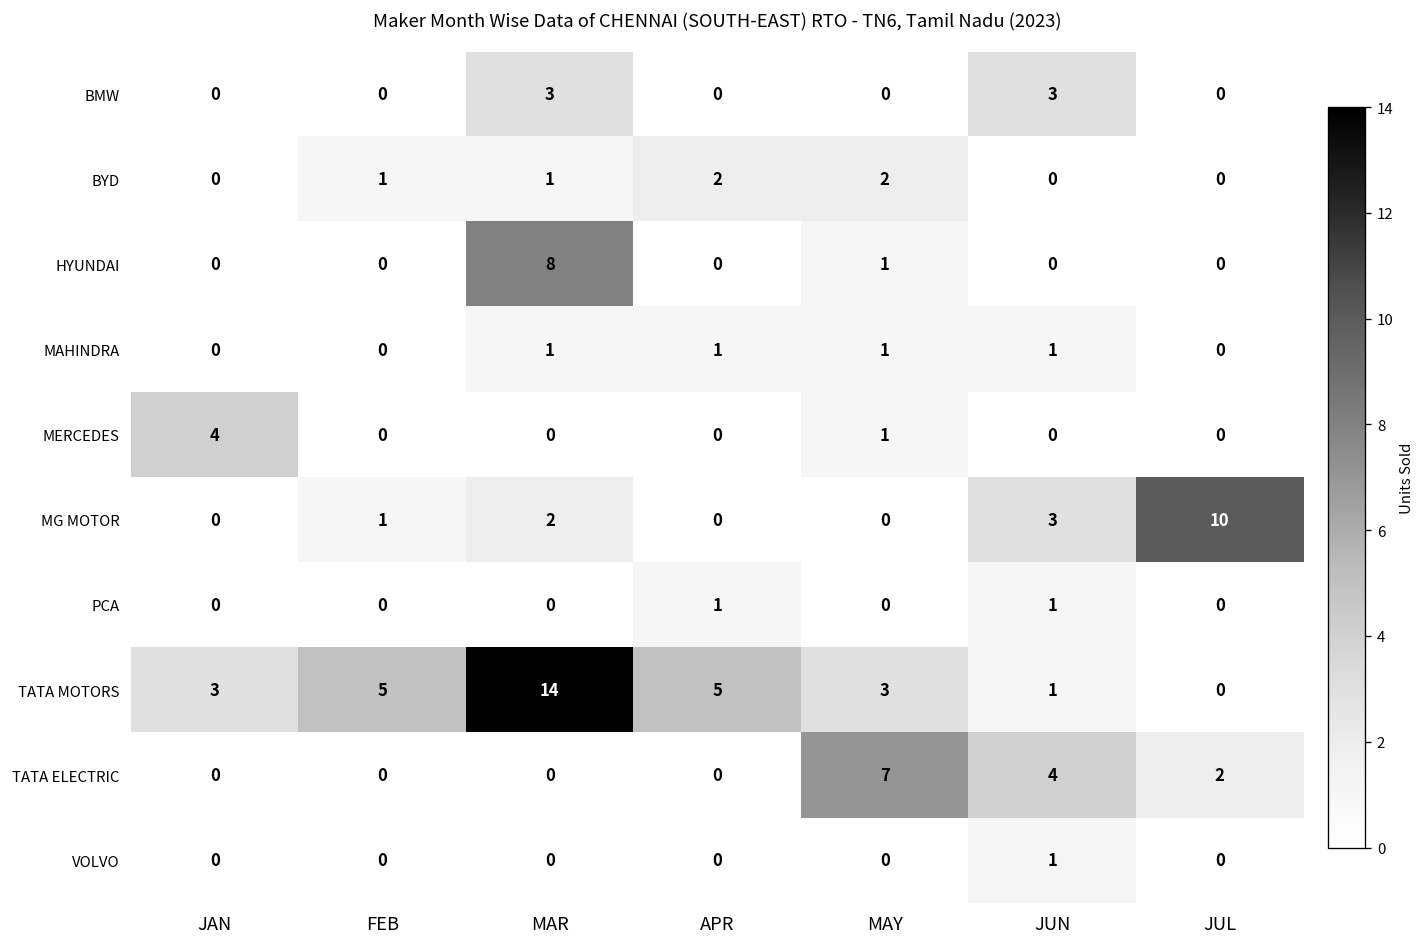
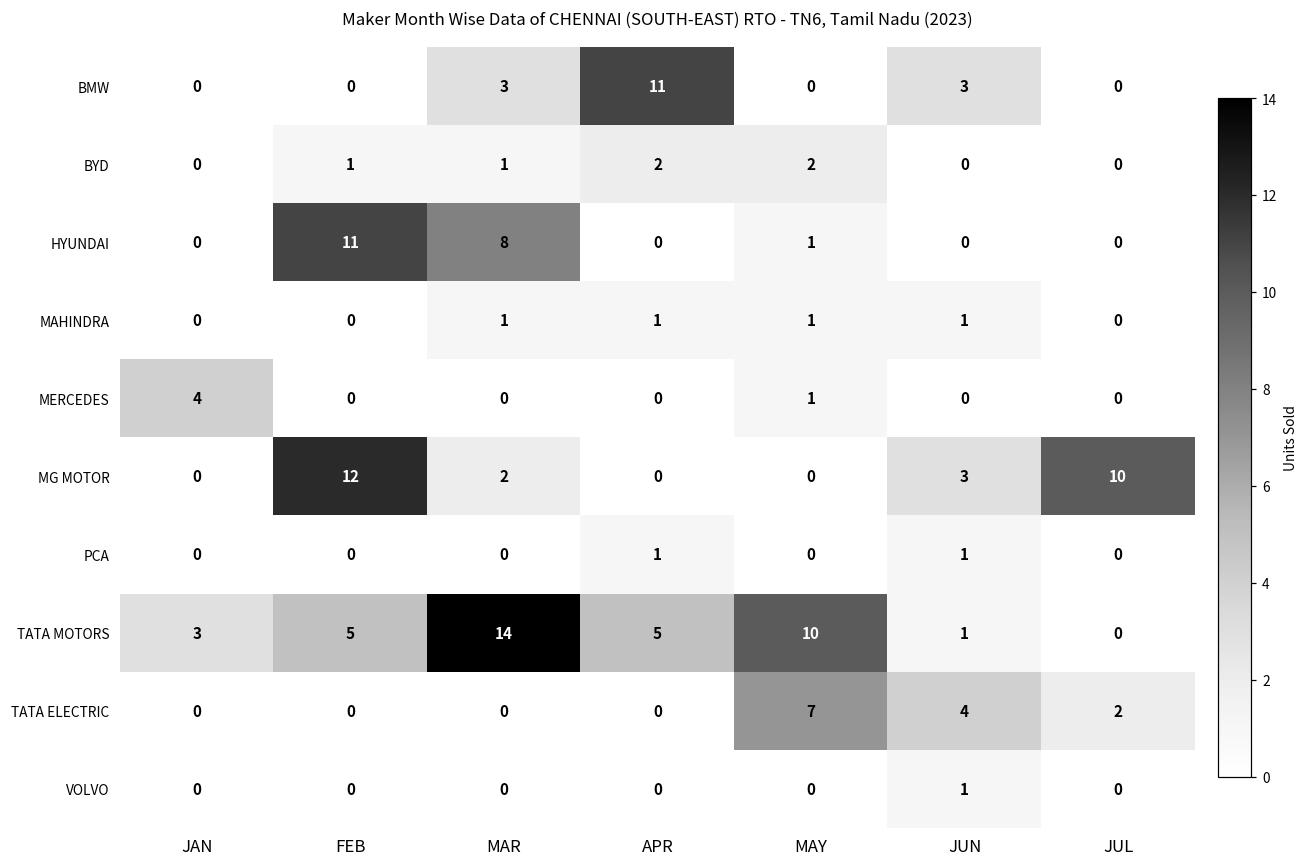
  {
    "BMW": {
      "JAN": 0,
      "FEB": 0,
      "MAR": 3,
-     "APR": 0,
+     "APR": 11,
      "MAY": 0,
      "JUN": 3,
      "JUL": 0
    },
    "BYD": {
      "JAN": 0,
      "FEB": 1,
      "MAR": 1,
      "APR": 2,
      "MAY": 2,
      "JUN": 0,
      "JUL": 0
    },
    "HYUNDAI": {
      "JAN": 0,
-     "FEB": 0,
+     "FEB": 11,
      "MAR": 8,
      "APR": 0,
      "MAY": 1,
      "JUN": 0,
      "JUL": 0
    },
    "MAHINDRA": {
      "JAN": 0,
      "FEB": 0,
      "MAR": 1,
      "APR": 1,
      "MAY": 1,
      "JUN": 1,
      "JUL": 0
    },
    "MERCEDES": {
      "JAN": 4,
      "FEB": 0,
      "MAR": 0,
      "APR": 0,
      "MAY": 1,
      "JUN": 0,
      "JUL": 0
    },
    "MG MOTOR": {
      "JAN": 0,
-     "FEB": 1,
+     "FEB": 12,
      "MAR": 2,
      "APR": 0,
      "MAY": 0,
      "JUN": 3,
      "JUL": 10
    },
    "PCA": {
      "JAN": 0,
      "FEB": 0,
      "MAR": 0,
      "APR": 1,
      "MAY": 0,
      "JUN": 1,
      "JUL": 0
    },
    "TATA MOTORS": {
      "JAN": 3,
      "FEB": 5,
      "MAR": 14,
      "APR": 5,
-     "MAY": 3,
+     "MAY": 10,
      "JUN": 1,
      "JUL": 0
    },
    "TATA ELECTRIC": {
      "JAN": 0,
      "FEB": 0,
      "MAR": 0,
      "APR": 0,
      "MAY": 7,
      "JUN": 4,
      "JUL": 2
    },
    "VOLVO": {
      "JAN": 0,
      "FEB": 0,
      "MAR": 0,
      "APR": 0,
      "MAY": 0,
      "JUN": 1,
      "JUL": 0
    }
  }
